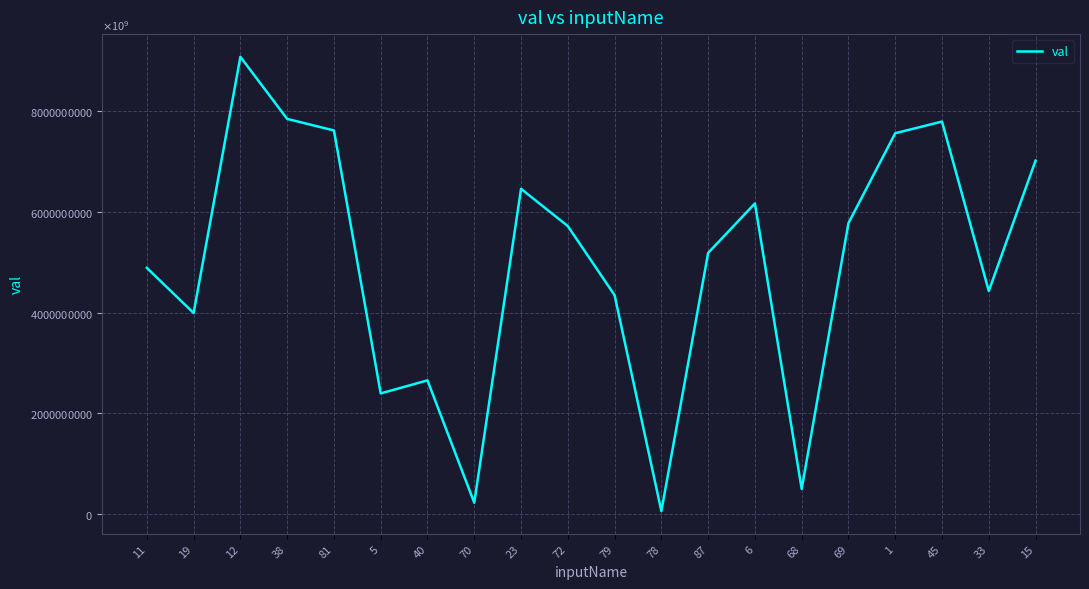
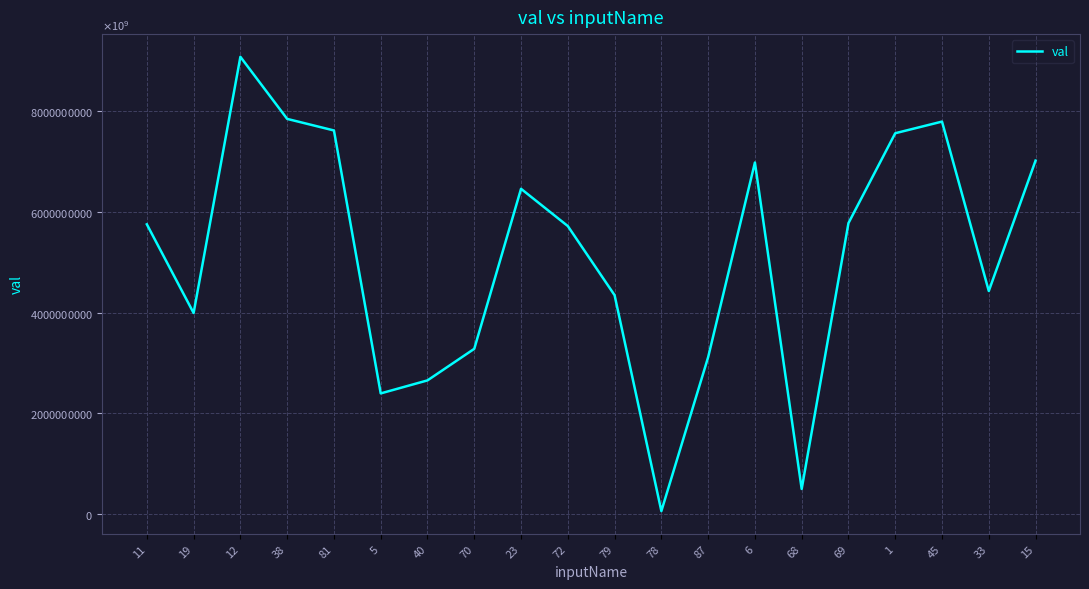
  {
-   "11": 4900000000000000000,
+   "11": 5800000000000000000,
    "19": 4000000000000000000,
    "12": 9100000000000000000,
    "38": 7900000000000000000,
    "81": 7600000000000000000,
    "5": 2400000000000000000,
    "40": 2700000000000000000,
-   "70": 200000000000000000,
+   "70": 3300000000000000000,
    "23": 6500000000000000000,
    "72": 5700000000000000000,
    "79": 4300000000000000000,
    "78": 100000000000000000,
-   "87": 5200000000000000000,
-   "6": 6200000000000000000,
+   "87": 3100000000000000000,
+   "6": 7000000000000000000,
    "68": 500000000000000000,
    "69": 5800000000000000000,
    "1": 7600000000000000000,
    "45": 7800000000000000000,
    "33": 4400000000000000000,
    "15": 7000000000000000000
  }
